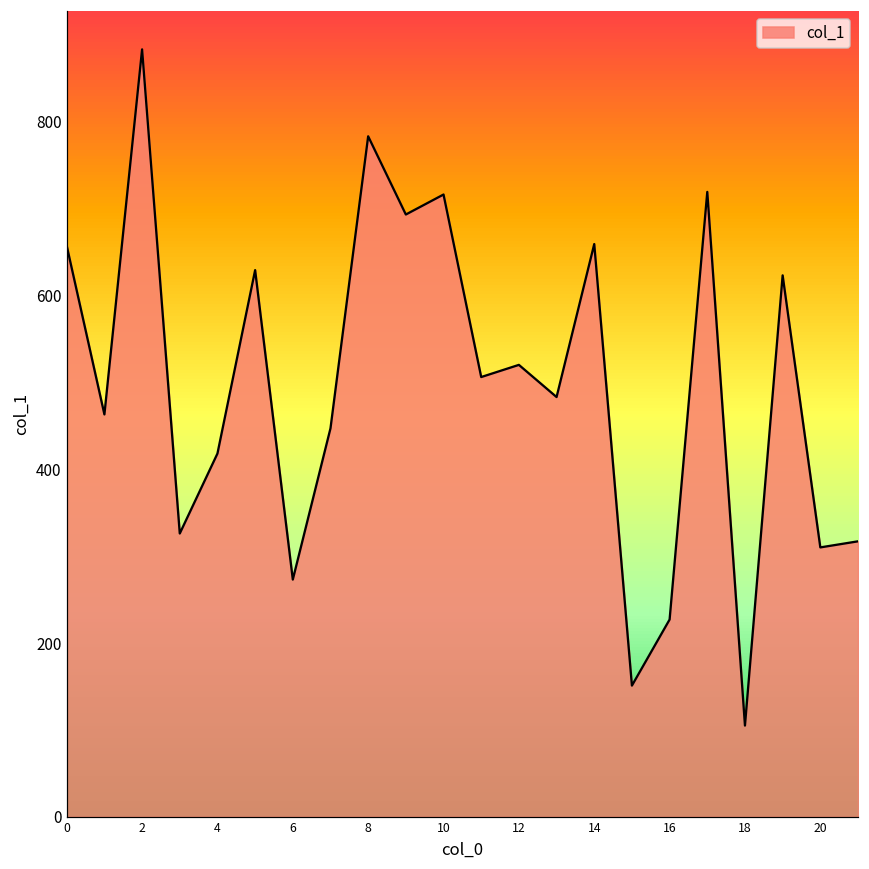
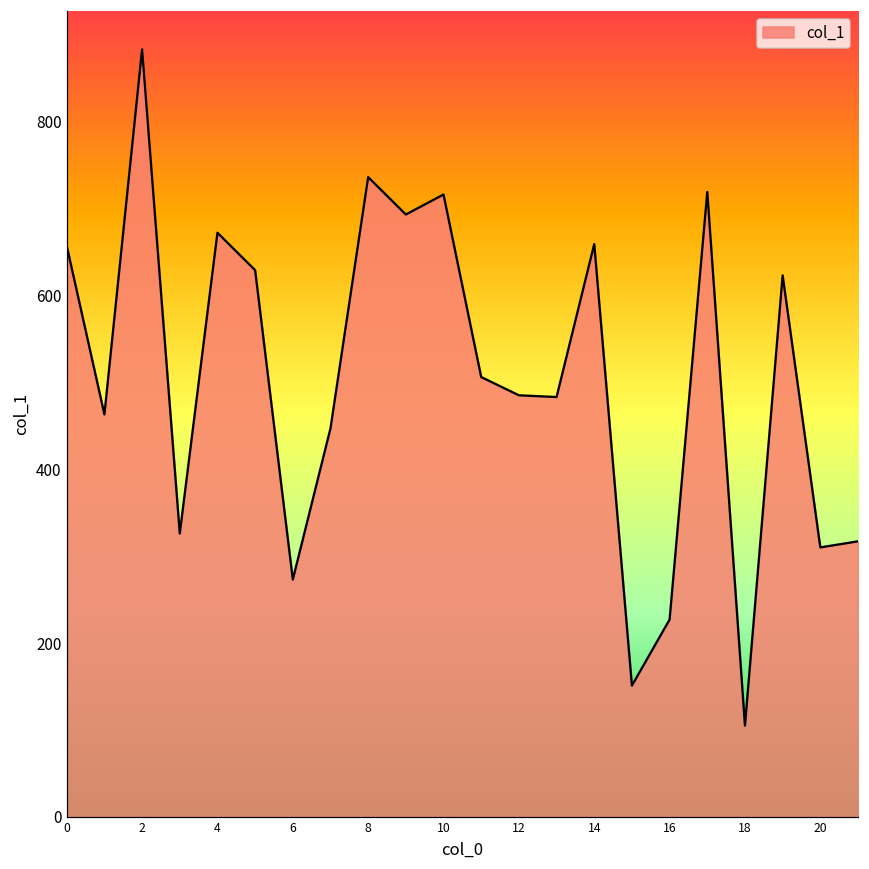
  {
    "0": 660,
    "2": 880,
-   "4": 420,
+   "4": 670,
    "6": 270,
-   "8": 780,
+   "8": 740,
    "10": 720,
-   "12": 520,
+   "12": 490,
    "14": 660,
    "16": 230,
    "18": 110,
    "20": 310
  }
